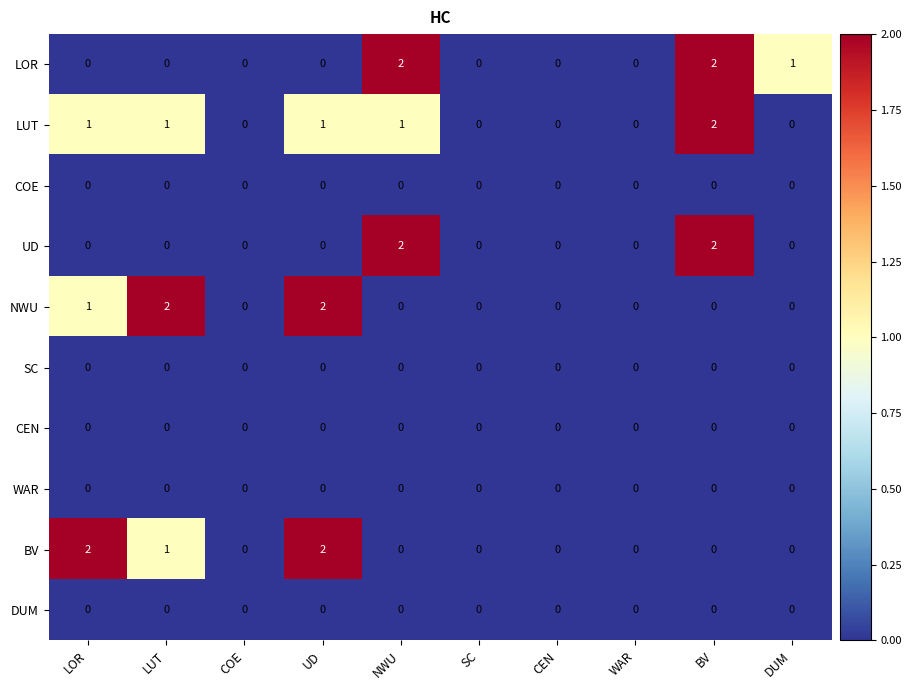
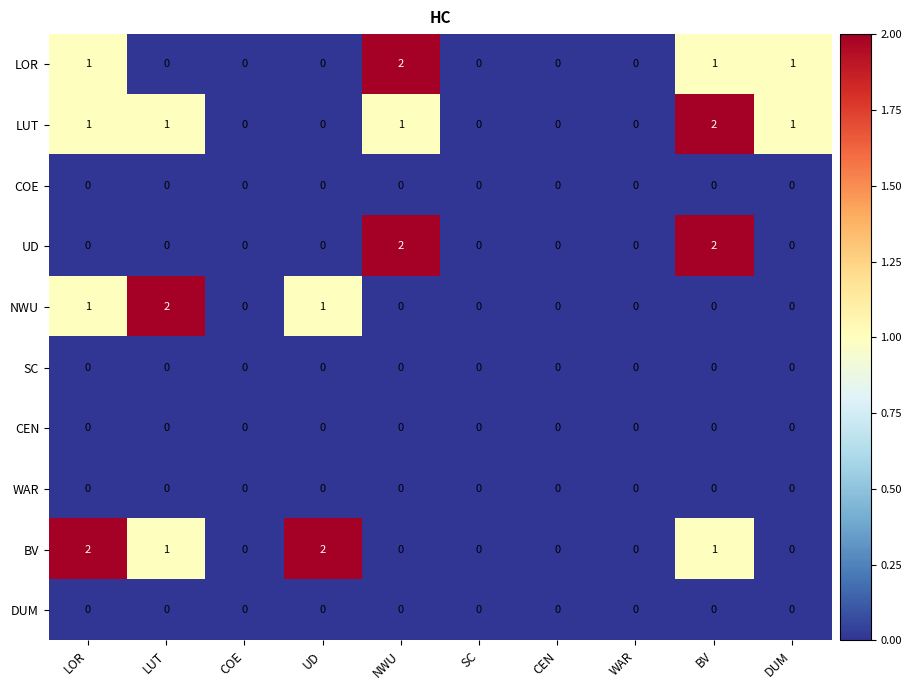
  {
    "LOR": {
-     "LOR": 0,
+     "LOR": 1,
      "LUT": 0,
      "COE": 0,
      "UD": 0,
      "NWU": 2,
      "SC": 0,
      "CEN": 0,
      "WAR": 0,
-     "BV": 2,
+     "BV": 1,
      "DUM": 1
    },
    "LUT": {
      "LOR": 1,
      "LUT": 1,
      "COE": 0,
-     "UD": 1,
+     "UD": 0,
      "NWU": 1,
      "SC": 0,
      "CEN": 0,
      "WAR": 0,
      "BV": 2,
-     "DUM": 0
+     "DUM": 1
    },
    "COE": {
      "LOR": 0,
      "LUT": 0,
      "COE": 0,
      "UD": 0,
      "NWU": 0,
      "SC": 0,
      "CEN": 0,
      "WAR": 0,
      "BV": 0,
      "DUM": 0
    },
    "UD": {
      "LOR": 0,
      "LUT": 0,
      "COE": 0,
      "UD": 0,
      "NWU": 2,
      "SC": 0,
      "CEN": 0,
      "WAR": 0,
      "BV": 2,
      "DUM": 0
    },
    "NWU": {
      "LOR": 1,
      "LUT": 2,
      "COE": 0,
-     "UD": 2,
+     "UD": 1,
      "NWU": 0,
      "SC": 0,
      "CEN": 0,
      "WAR": 0,
      "BV": 0,
      "DUM": 0
    },
    "SC": {
      "LOR": 0,
      "LUT": 0,
      "COE": 0,
      "UD": 0,
      "NWU": 0,
      "SC": 0,
      "CEN": 0,
      "WAR": 0,
      "BV": 0,
      "DUM": 0
    },
    "CEN": {
      "LOR": 0,
      "LUT": 0,
      "COE": 0,
      "UD": 0,
      "NWU": 0,
      "SC": 0,
      "CEN": 0,
      "WAR": 0,
      "BV": 0,
      "DUM": 0
    },
    "WAR": {
      "LOR": 0,
      "LUT": 0,
      "COE": 0,
      "UD": 0,
      "NWU": 0,
      "SC": 0,
      "CEN": 0,
      "WAR": 0,
      "BV": 0,
      "DUM": 0
    },
    "BV": {
      "LOR": 2,
      "LUT": 1,
      "COE": 0,
      "UD": 2,
      "NWU": 0,
      "SC": 0,
      "CEN": 0,
      "WAR": 0,
-     "BV": 0,
+     "BV": 1,
      "DUM": 0
    },
    "DUM": {
      "LOR": 0,
      "LUT": 0,
      "COE": 0,
      "UD": 0,
      "NWU": 0,
      "SC": 0,
      "CEN": 0,
      "WAR": 0,
      "BV": 0,
      "DUM": 0
    }
  }
